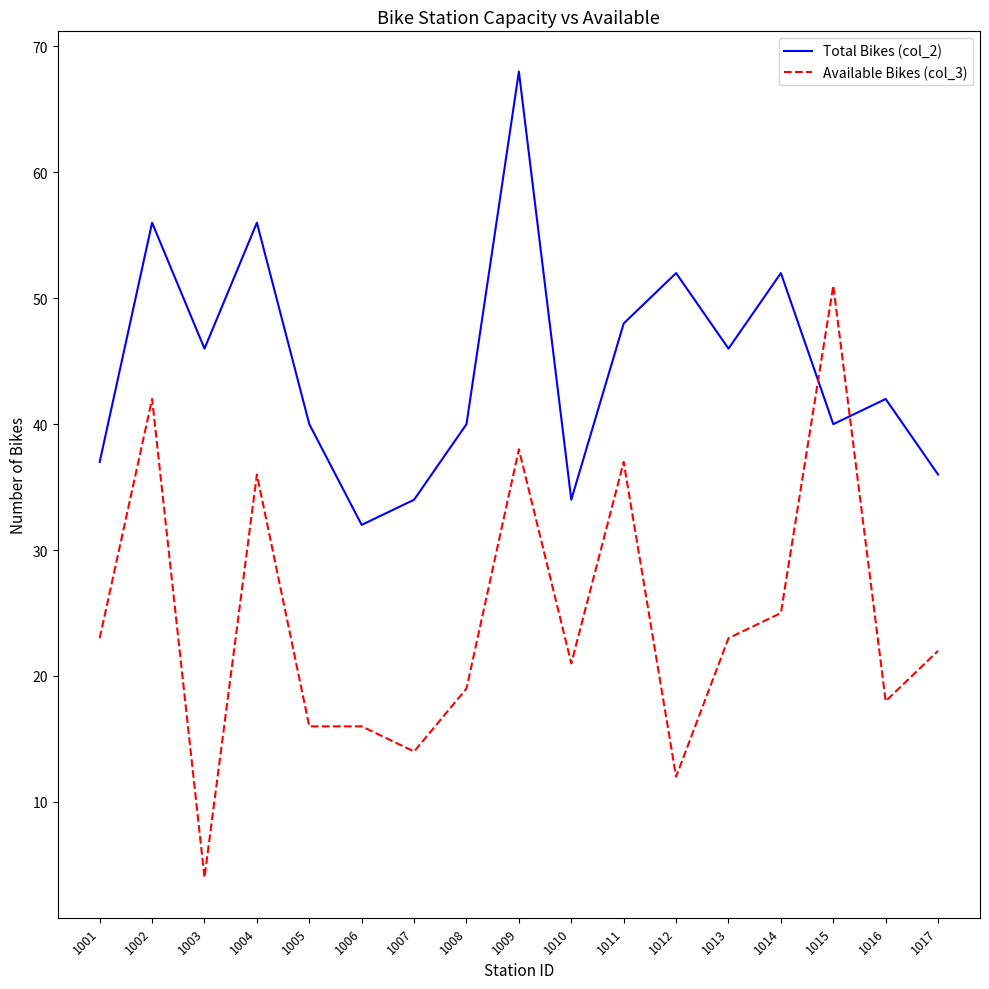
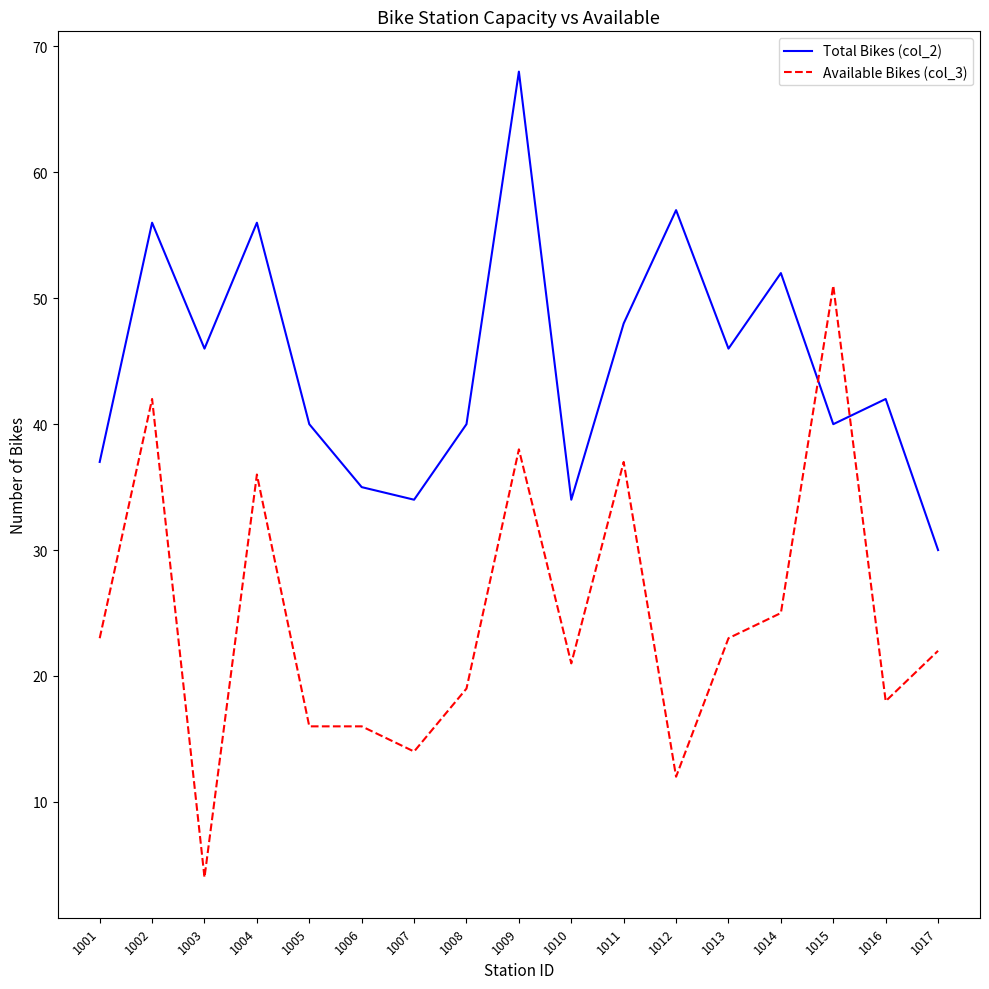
  {
    "Total Bikes (col_2)": {
      "1001": 37,
      "1002": 56,
      "1003": 46,
      "1004": 56,
      "1005": 40,
-     "1006": 32,
+     "1006": 35,
      "1007": 34,
      "1008": 40,
      "1009": 68,
      "1010": 34,
      "1011": 48,
-     "1012": 52,
+     "1012": 57,
      "1013": 46,
      "1014": 52,
      "1015": 40,
      "1016": 42,
-     "1017": 36
+     "1017": 30
    },
    "Available Bikes (col_3)": {
      "1001": 23,
      "1002": 42,
      "1003": 4,
      "1004": 36,
      "1005": 16,
      "1006": 16,
      "1007": 14,
      "1008": 19,
      "1009": 38,
      "1010": 21,
      "1011": 37,
      "1012": 12,
      "1013": 23,
      "1014": 25,
      "1015": 51,
      "1016": 18,
      "1017": 22
    }
  }
